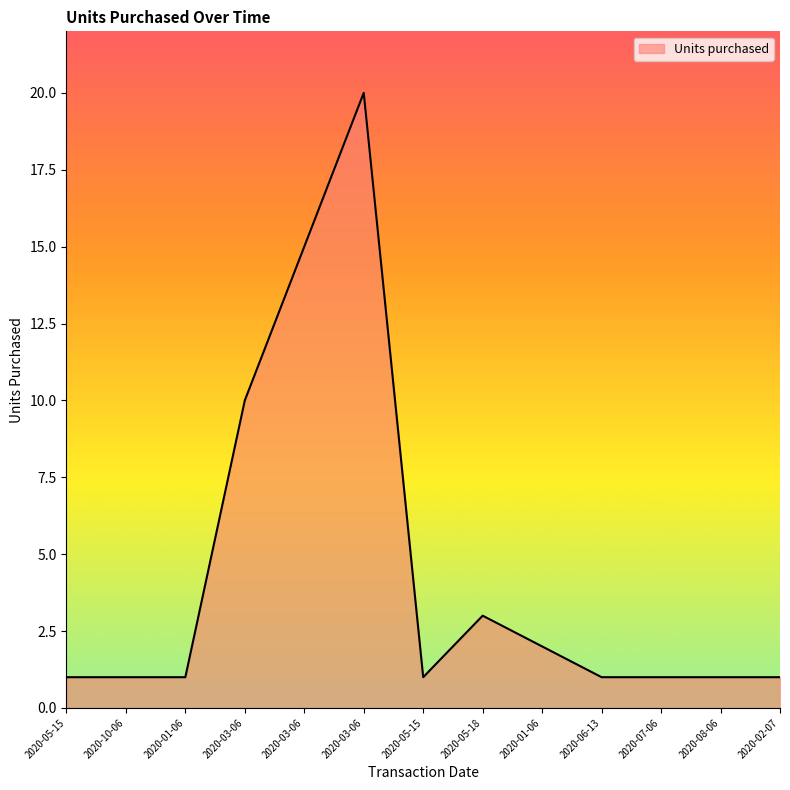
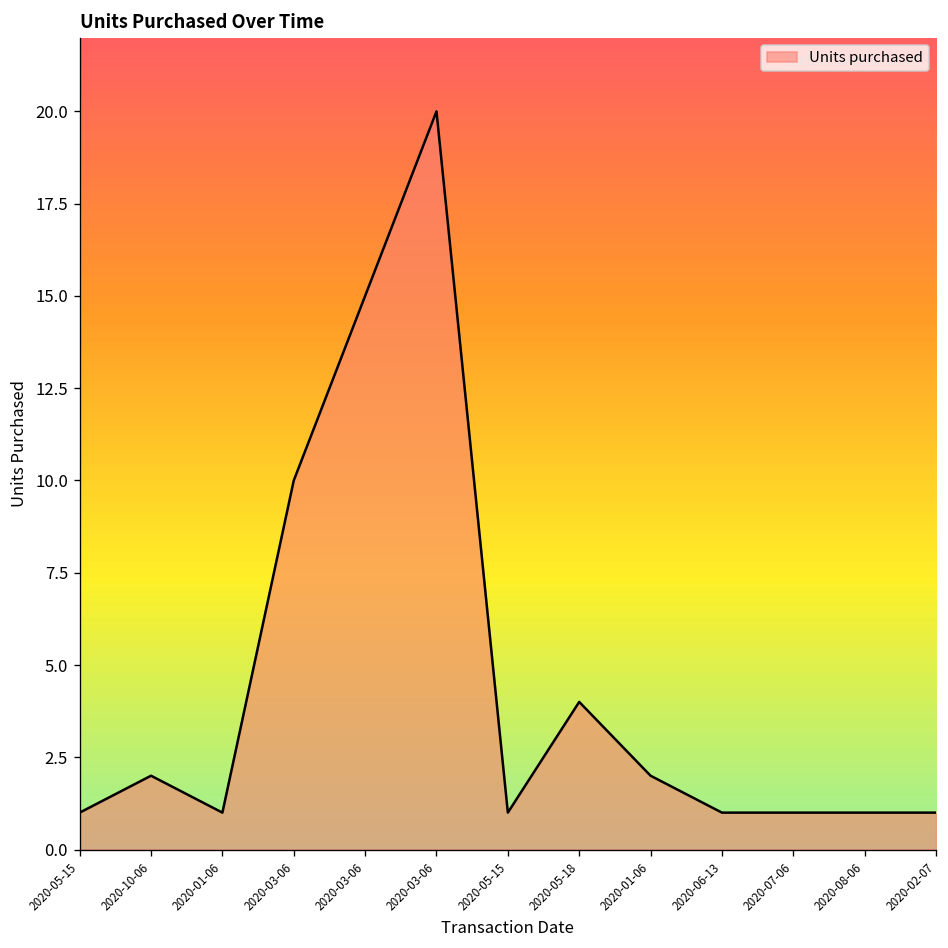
  {
-   "2020-10-06": 1,
-   "2020-05-18": 3,
+   "2020-10-06": 2,
+   "2020-05-18": 4,
    "2020-06-13": 1,
    "2020-07-06": 1,
    "2020-08-06": 1,
    "2020-02-07": 1
  }
